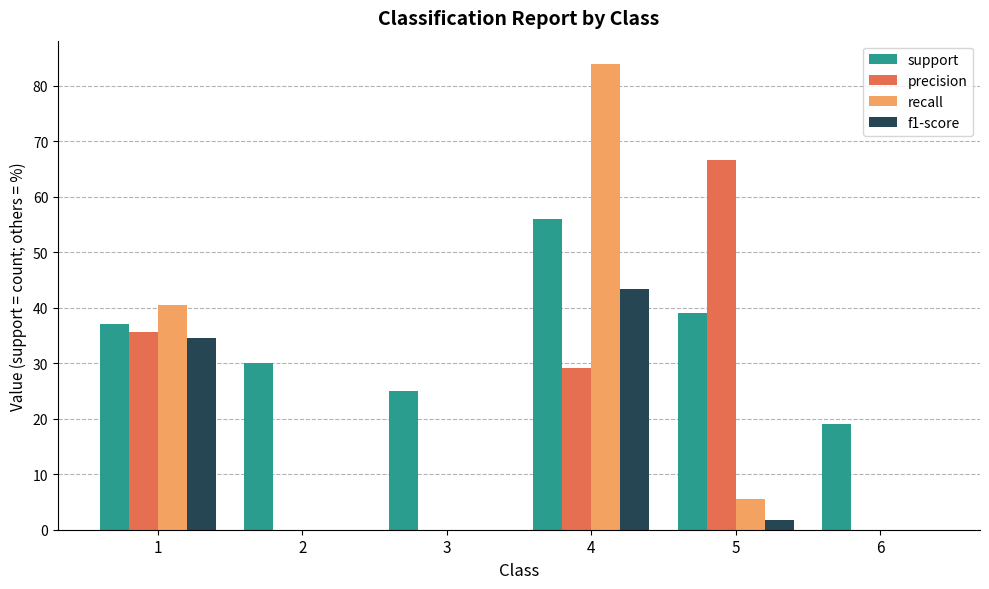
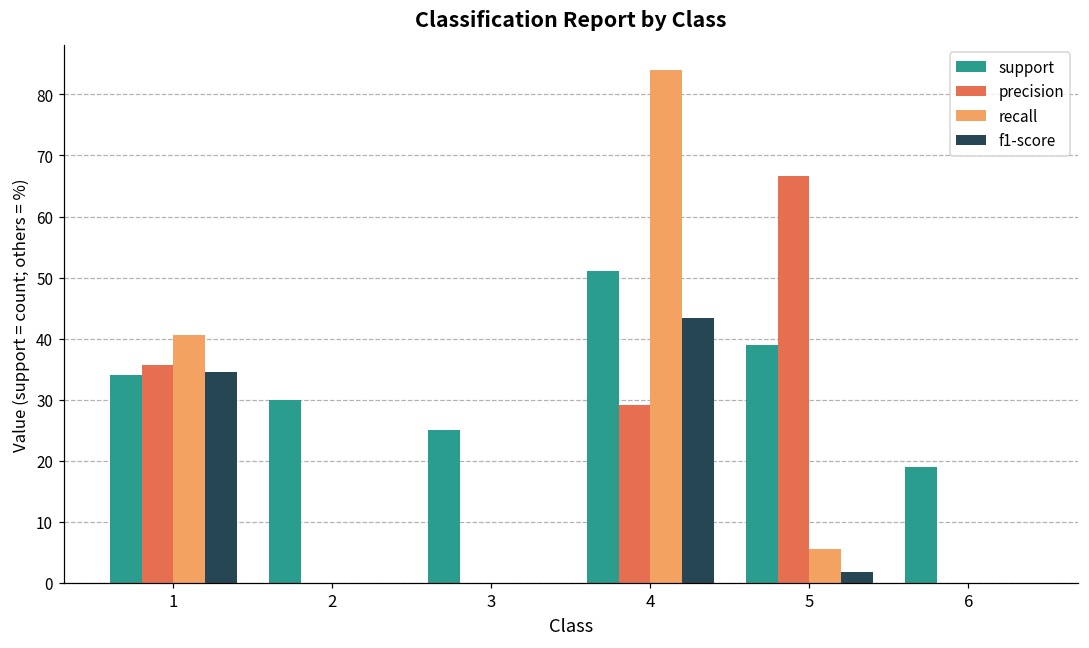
  {
    "support": {
-     "1": 37,
+     "1": 34,
      "2": 30,
      "3": 25,
-     "4": 56,
+     "4": 51,
      "5": 39,
      "6": 19
    },
    "f1-score": {
      "1": 35,
      "2": 0,
      "3": 0,
      "4": 43,
      "5": 2,
      "6": 0
    }
  }
